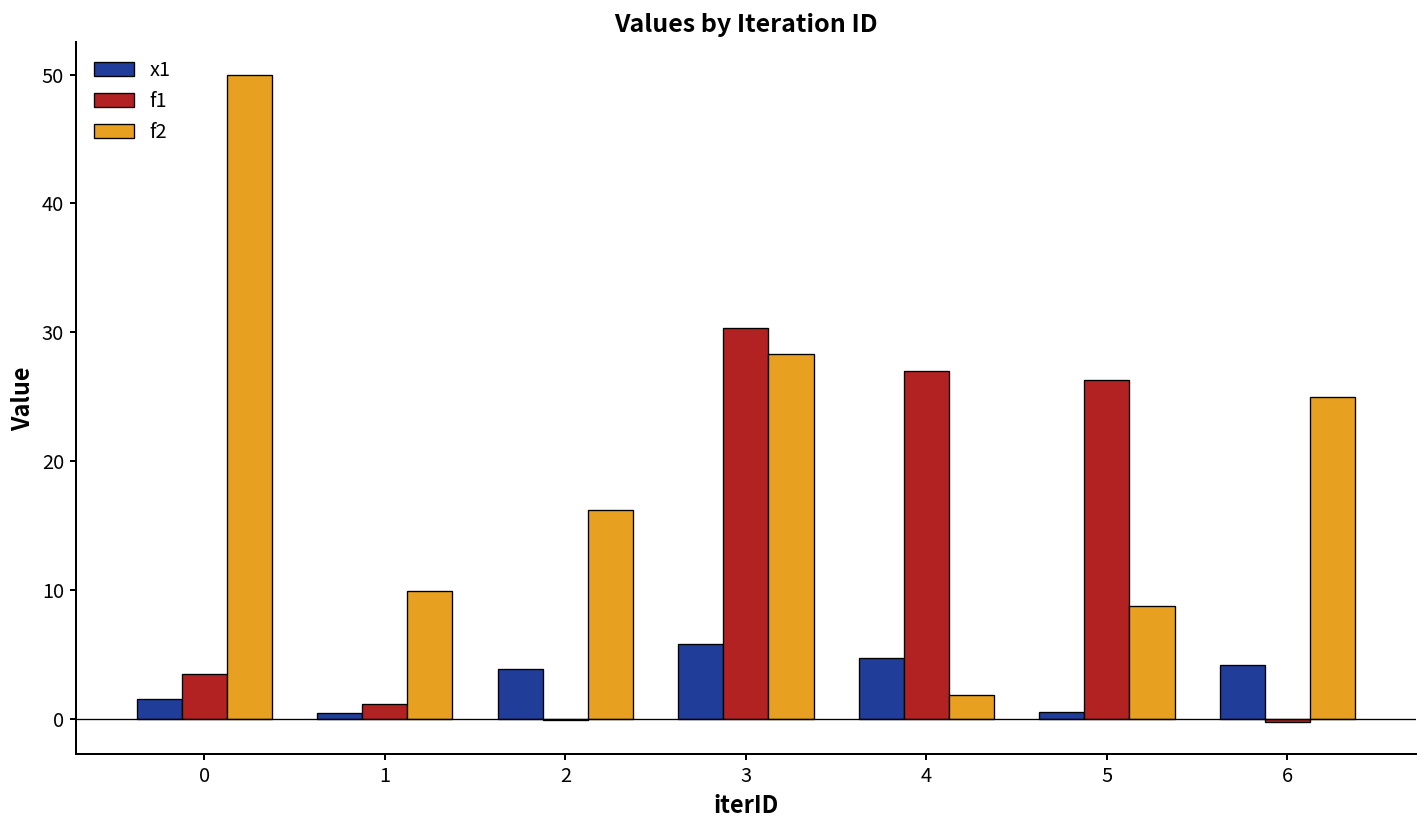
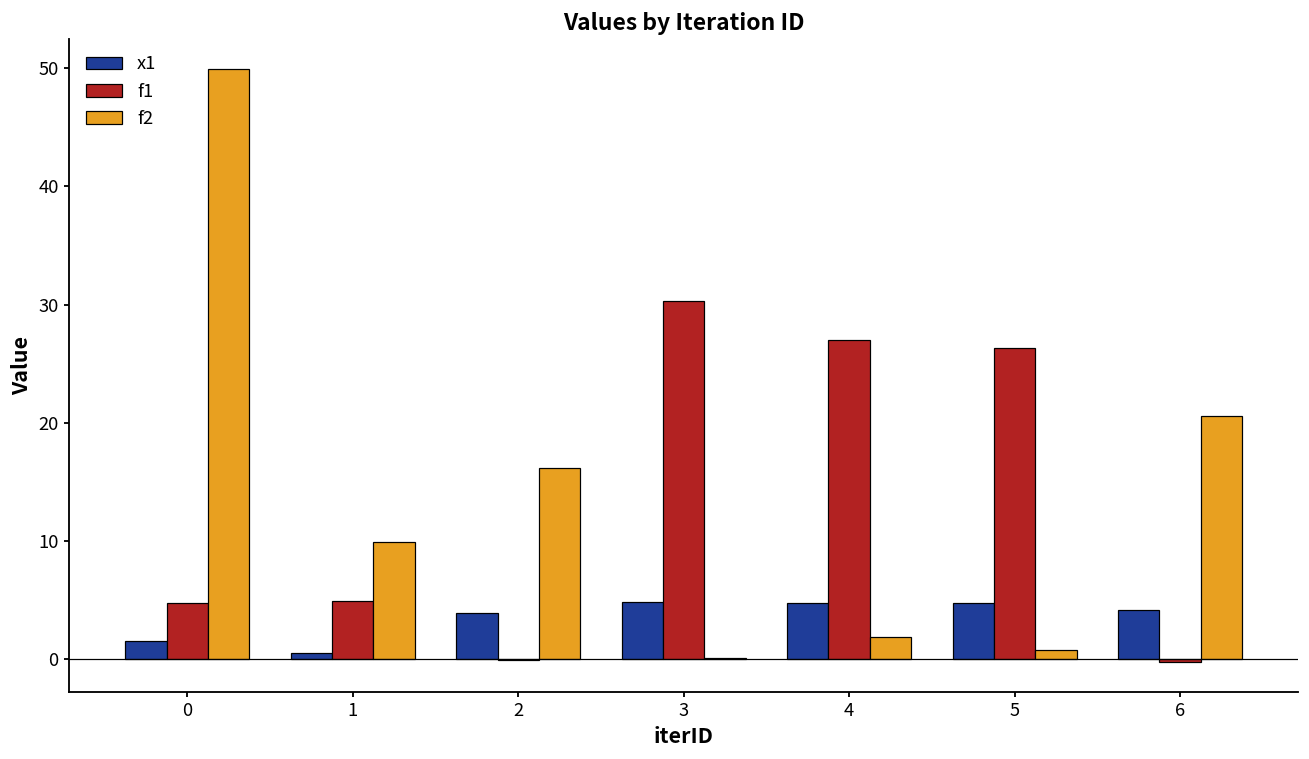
  {
    "x1": {
      "0": 1.5,
      "1": 0.4,
      "2": 3.9,
-     "3": 5.8,
+     "3": 4.8,
      "4": 4.7,
-     "5": 0.5,
+     "5": 4.7,
      "6": 4.1
    },
    "f1": {
-     "0": 3.5,
-     "1": 1.1,
+     "0": 4.7,
+     "1": 4.9,
      "3": 30.3,
      "4": 27.0,
      "5": 26.3,
      "6": -0.3
    },
    "f2": {
      "0": 50.0,
      "1": 9.9,
      "2": 16.2,
-     "3": 28.3,
+     "3": 0.1,
      "4": 1.8,
-     "5": 8.7,
-     "6": 25.0
+     "5": 0.8,
+     "6": 20.6
    }
  }
